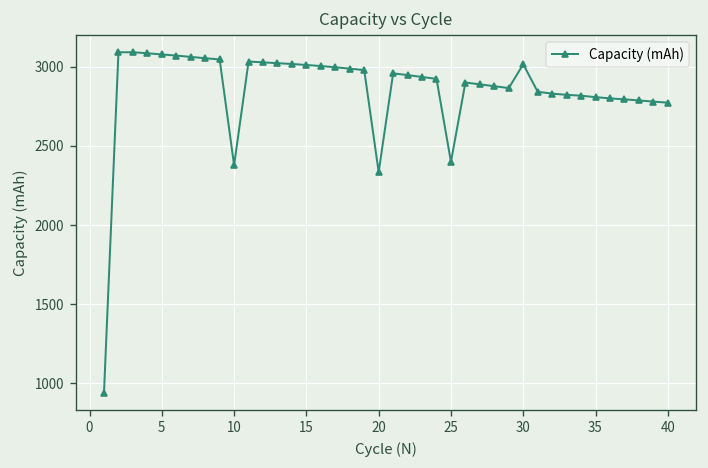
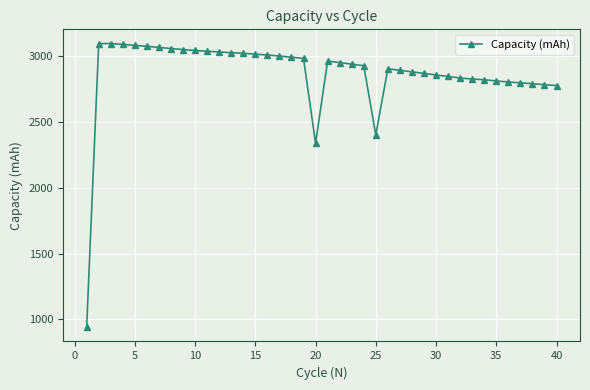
  {
    "5": 3080,
-   "10": 2380,
+   "10": 3040,
    "15": 3010,
    "20": 2340,
    "25": 2400,
-   "30": 3020,
+   "30": 2850,
    "35": 2810,
    "40": 2770
  }
